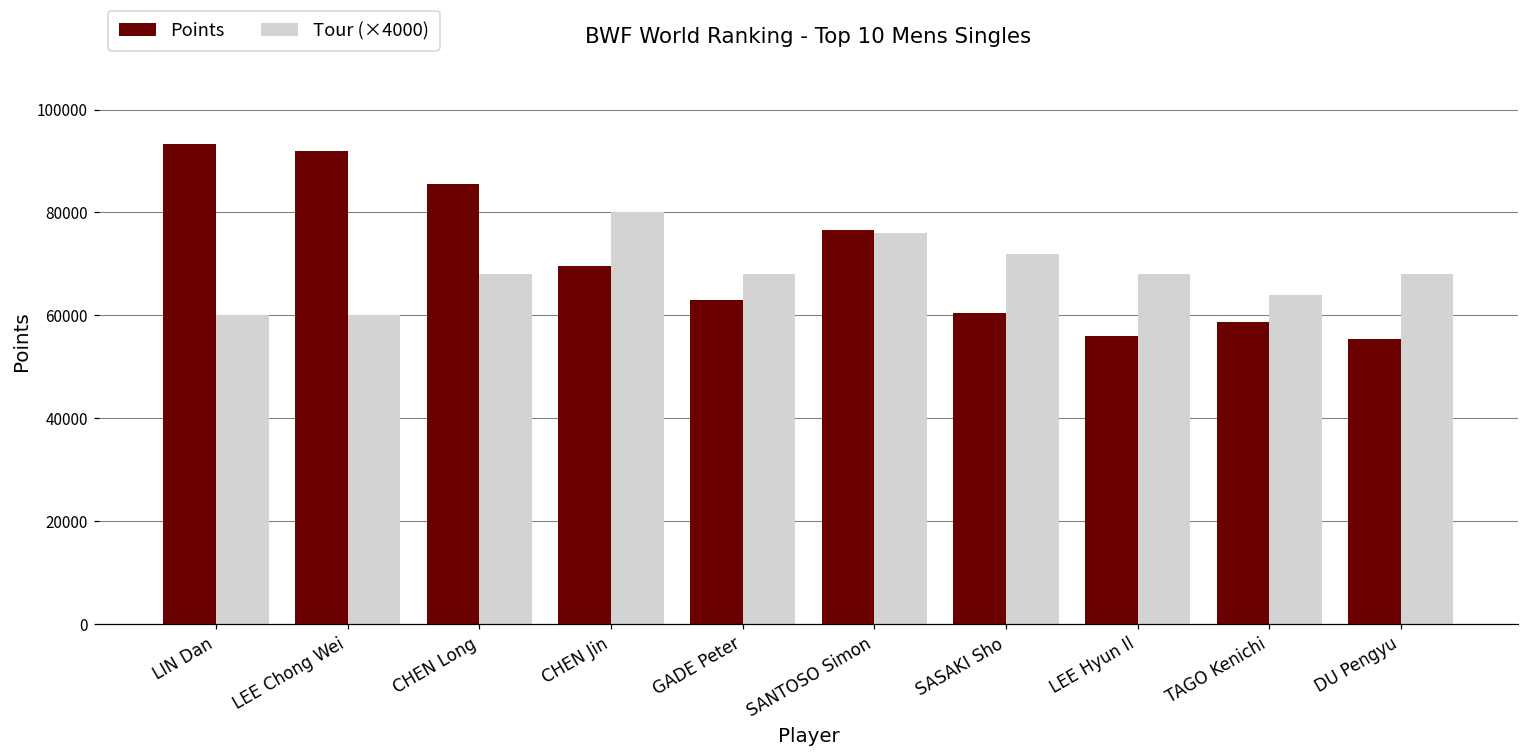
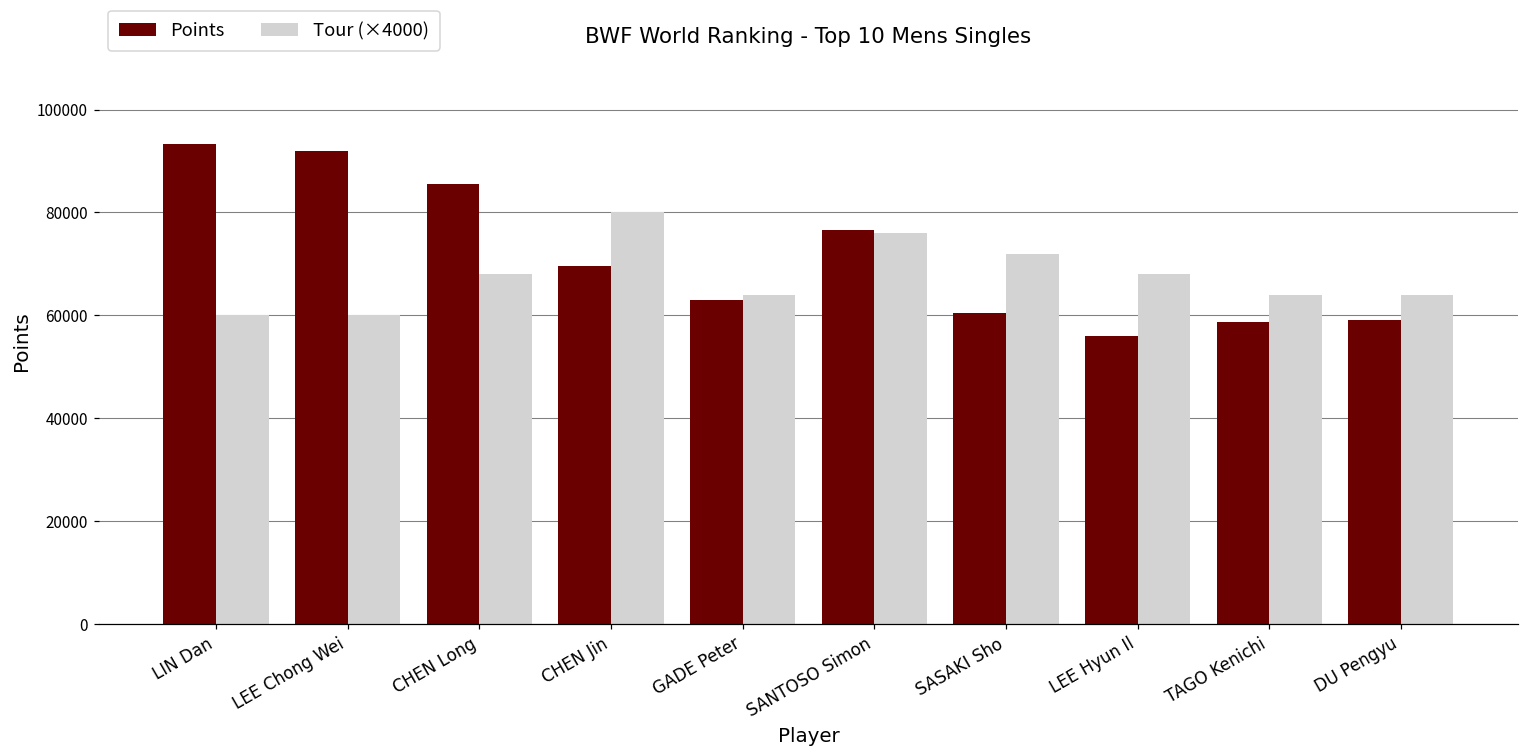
  {
    "Points": {
      "LIN Dan": 93000,
      "LEE Chong Wei": 92000,
      "CHEN Long": 86000,
      "CHEN Jin": 69000,
      "GADE Peter": 63000,
      "SANTOSO Simon": 77000,
      "SASAKI Sho": 60000,
      "LEE Hyun Il": 56000,
      "TAGO Kenichi": 59000,
-     "DU Pengyu": 55000
+     "DU Pengyu": 59000
    },
    "Tour (×4000)": {
      "LIN Dan": 60000,
      "LEE Chong Wei": 60000,
      "CHEN Long": 68000,
      "CHEN Jin": 80000,
-     "GADE Peter": 68000,
+     "GADE Peter": 64000,
      "SANTOSO Simon": 76000,
      "SASAKI Sho": 72000,
      "LEE Hyun Il": 68000,
      "TAGO Kenichi": 64000,
-     "DU Pengyu": 68000
+     "DU Pengyu": 64000
    }
  }
